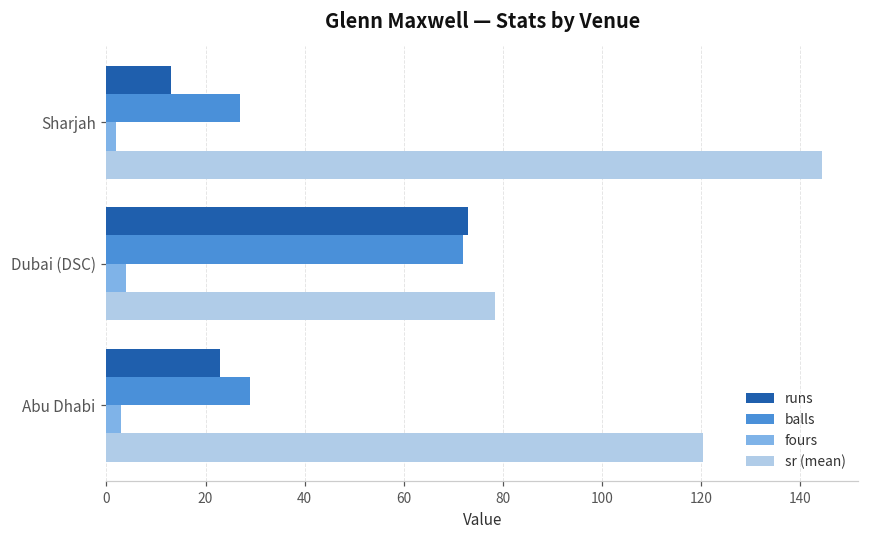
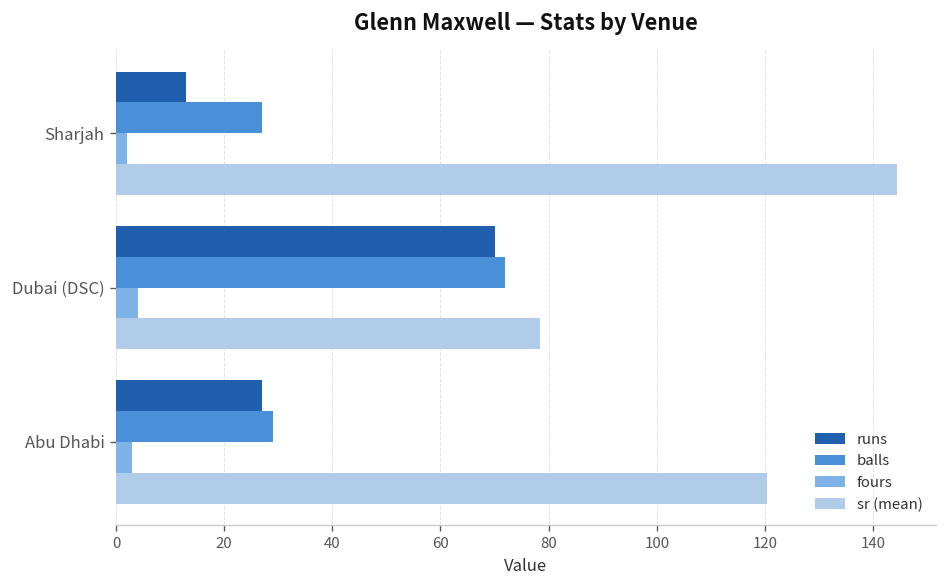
  {
    "runs": {
      "Sharjah": 13,
-     "Dubai (DSC)": 73,
-     "Abu Dhabi": 23
+     "Dubai (DSC)": 70,
+     "Abu Dhabi": 27
    },
    "balls": {
      "Sharjah": 27,
      "Dubai (DSC)": 72,
      "Abu Dhabi": 29
    }
  }
